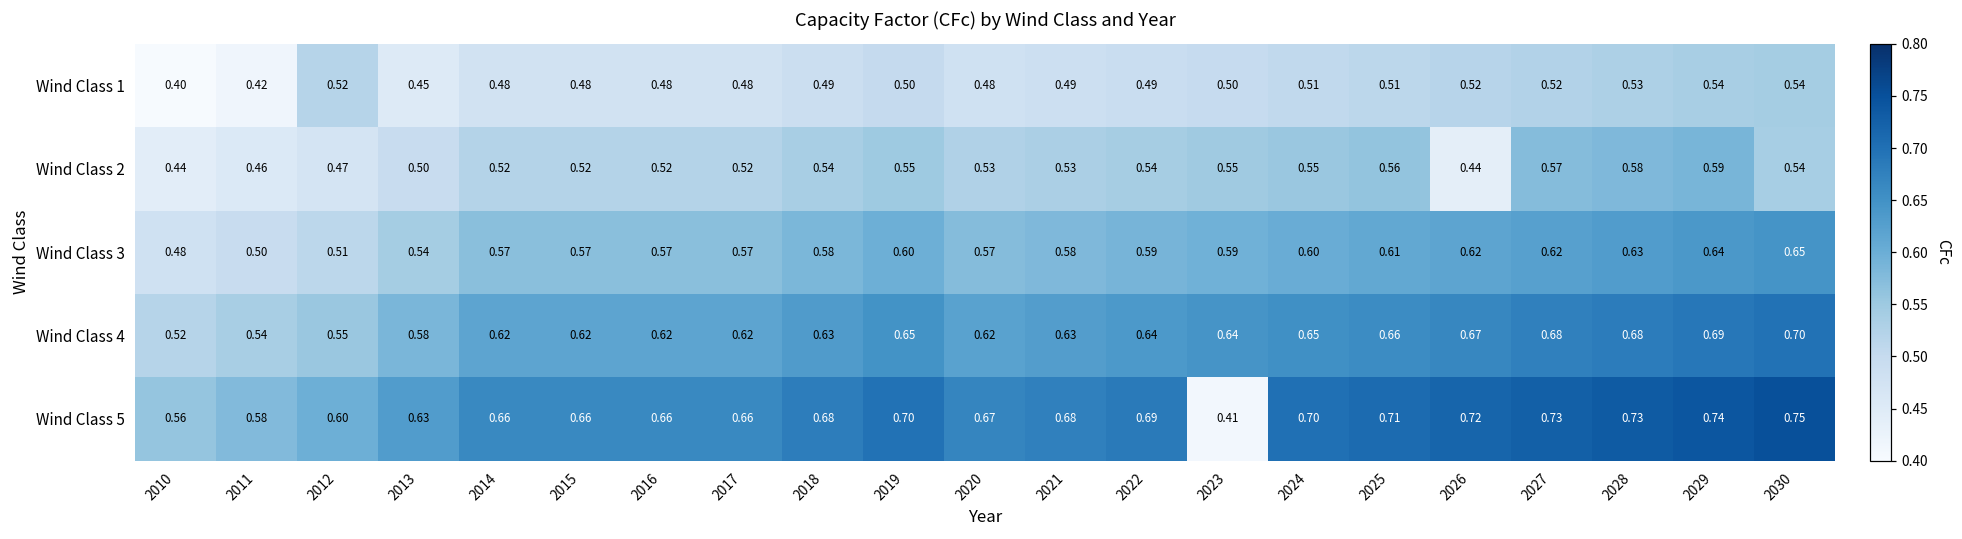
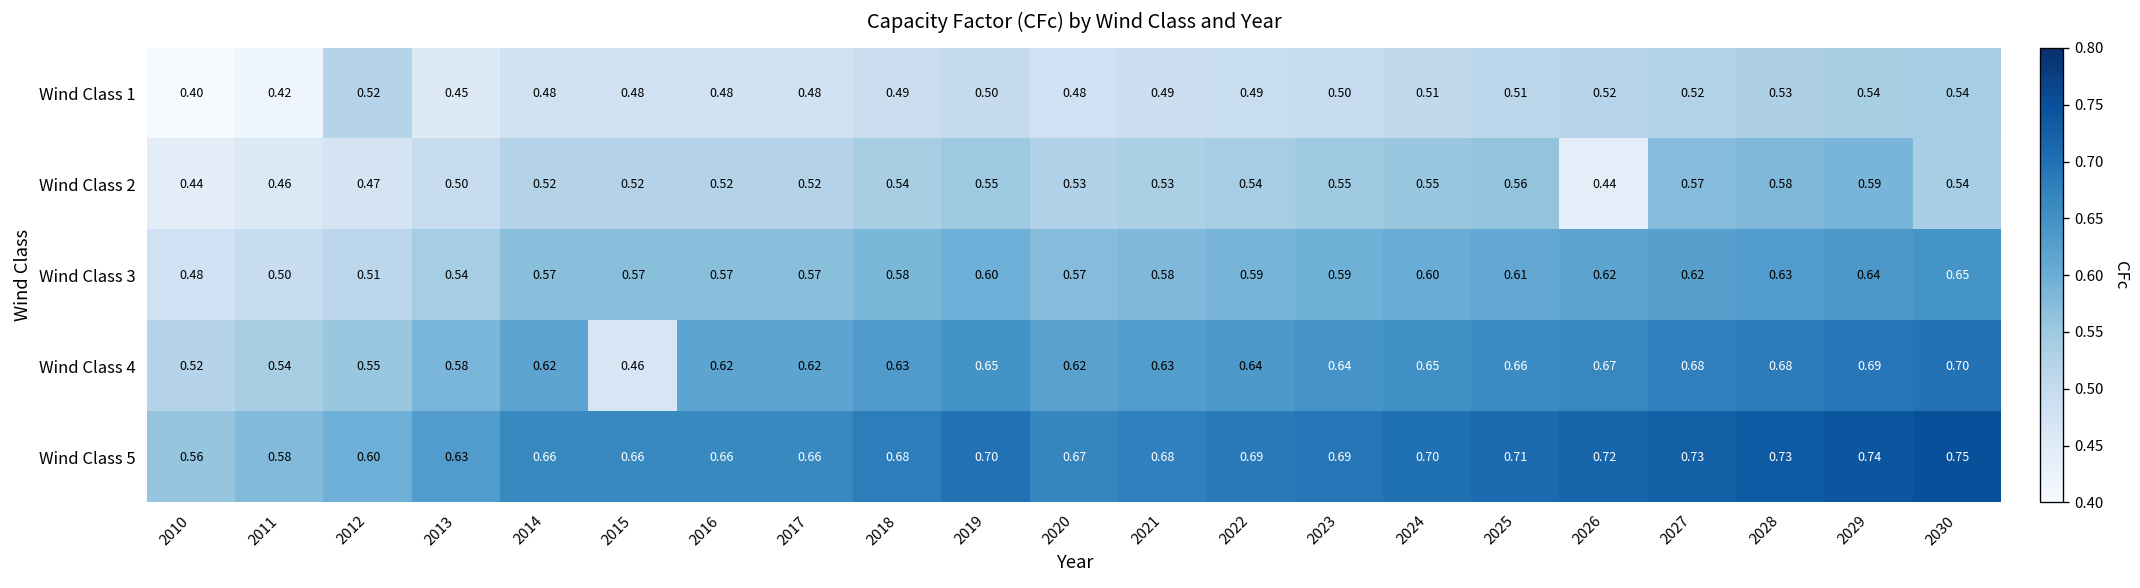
  {
    "Wind Class 1": {
      "2010": 0.40,
      "2011": 0.42,
      "2012": 0.52,
      "2013": 0.45,
      "2014": 0.48,
      "2015": 0.48,
      "2016": 0.48,
      "2017": 0.48,
      "2018": 0.49,
      "2019": 0.50,
      "2020": 0.48,
      "2021": 0.49,
      "2022": 0.49,
      "2023": 0.50,
      "2024": 0.51,
      "2025": 0.51,
      "2026": 0.52,
      "2027": 0.52,
      "2028": 0.53,
      "2029": 0.54,
      "2030": 0.54
    },
    "Wind Class 2": {
      "2010": 0.44,
      "2011": 0.46,
      "2012": 0.47,
      "2013": 0.50,
      "2014": 0.52,
      "2015": 0.52,
      "2016": 0.52,
      "2017": 0.52,
      "2018": 0.54,
      "2019": 0.55,
      "2020": 0.53,
      "2021": 0.53,
      "2022": 0.54,
      "2023": 0.55,
      "2024": 0.55,
      "2025": 0.56,
      "2026": 0.44,
      "2027": 0.57,
      "2028": 0.58,
      "2029": 0.59,
      "2030": 0.54
    },
    "Wind Class 3": {
      "2010": 0.48,
      "2011": 0.50,
      "2012": 0.51,
      "2013": 0.54,
      "2014": 0.57,
      "2015": 0.57,
      "2016": 0.57,
      "2017": 0.57,
      "2018": 0.58,
      "2019": 0.60,
      "2020": 0.57,
      "2021": 0.58,
      "2022": 0.59,
      "2023": 0.59,
      "2024": 0.60,
      "2025": 0.61,
      "2026": 0.62,
      "2027": 0.62,
      "2028": 0.63,
      "2029": 0.64,
      "2030": 0.65
    },
    "Wind Class 4": {
      "2010": 0.52,
      "2011": 0.54,
      "2012": 0.55,
      "2013": 0.58,
      "2014": 0.62,
-     "2015": 0.62,
+     "2015": 0.46,
      "2016": 0.62,
      "2017": 0.62,
      "2018": 0.63,
      "2019": 0.65,
      "2020": 0.62,
      "2021": 0.63,
      "2022": 0.64,
      "2023": 0.64,
      "2024": 0.65,
      "2025": 0.66,
      "2026": 0.67,
      "2027": 0.68,
      "2028": 0.68,
      "2029": 0.69,
      "2030": 0.70
    },
    "Wind Class 5": {
      "2010": 0.56,
      "2011": 0.58,
      "2012": 0.60,
      "2013": 0.63,
      "2014": 0.66,
      "2015": 0.66,
      "2016": 0.66,
      "2017": 0.66,
      "2018": 0.68,
      "2019": 0.70,
      "2020": 0.67,
      "2021": 0.68,
      "2022": 0.69,
-     "2023": 0.41,
+     "2023": 0.69,
      "2024": 0.70,
      "2025": 0.71,
      "2026": 0.72,
      "2027": 0.73,
      "2028": 0.73,
      "2029": 0.74,
      "2030": 0.75
    }
  }
